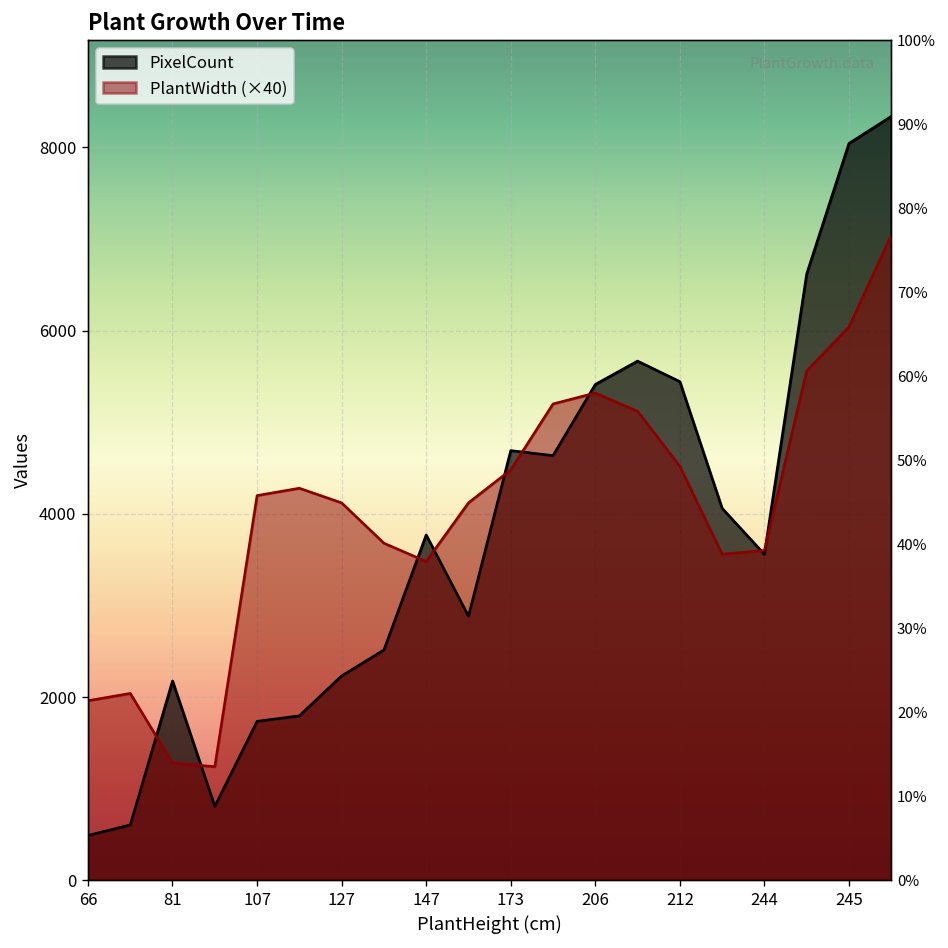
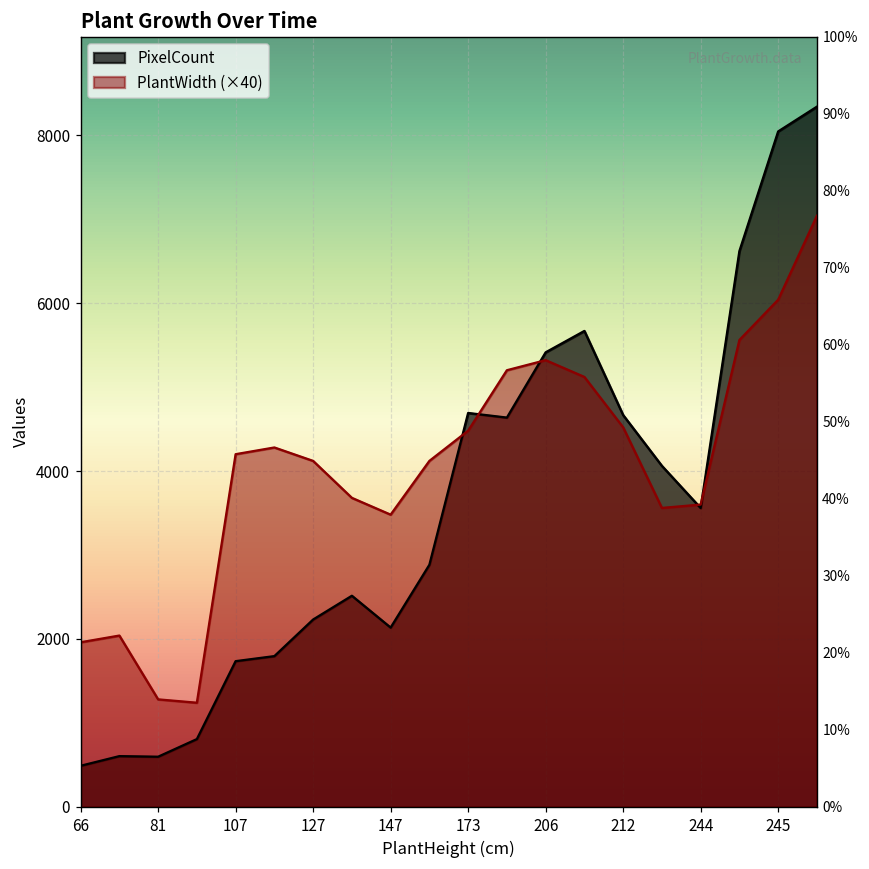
  {
    "PixelCount": {
      "66": 500,
-     "81": 2200,
+     "81": 600,
      "107": 1700,
      "127": 2200,
-     "147": 3800,
+     "147": 2100,
      "173": 4700,
      "206": 5400,
-     "212": 5400,
+     "212": 4700,
      "244": 3600,
      "245": 8000
    },
    "PlantWidth (×40)": {
      "66": 2000,
      "81": 1300,
      "107": 4200,
      "127": 4100,
      "147": 3500,
      "173": 4500,
      "206": 5300,
      "212": 4500,
      "244": 3600,
      "245": 6000
    }
  }
